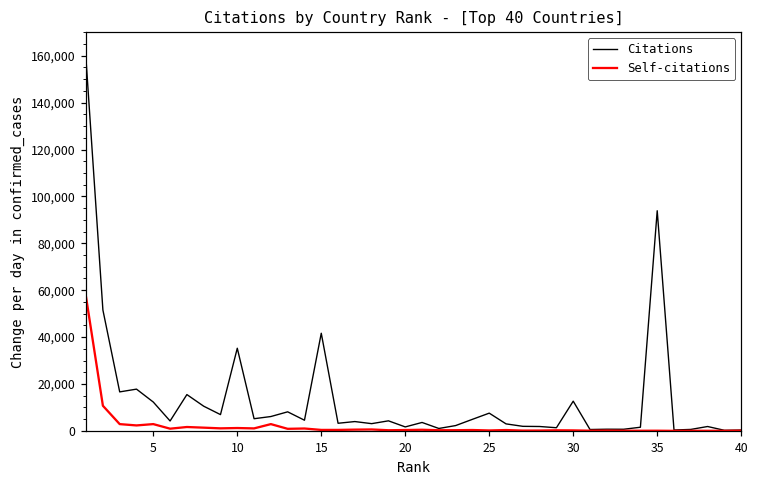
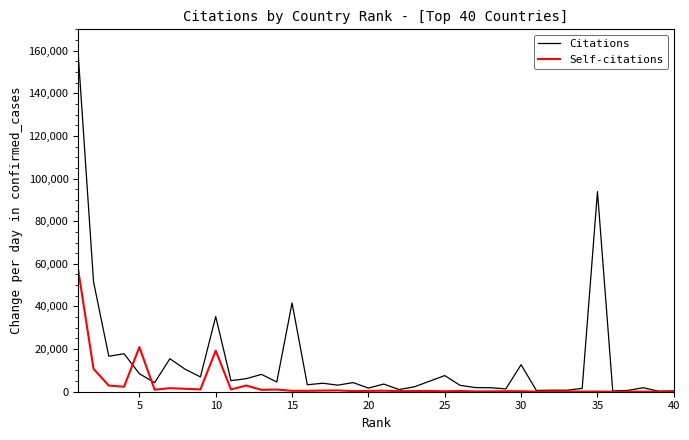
  {
    "Citations": {
-     "5": "12,000",
+     "5": "8,000",
      "10": "35,000",
      "15": "42,000",
      "20": "2,000",
      "25": "8,000",
      "30": "13,000",
      "35": "94,000"
    },
    "Self-citations": {
-     "5": "3,000",
-     "10": "1,000",
+     "5": "21,000",
+     "10": "19,000",
      "15": "0",
      "20": "0",
      "25": "0",
      "30": "0",
      "35": "0"
    }
  }
